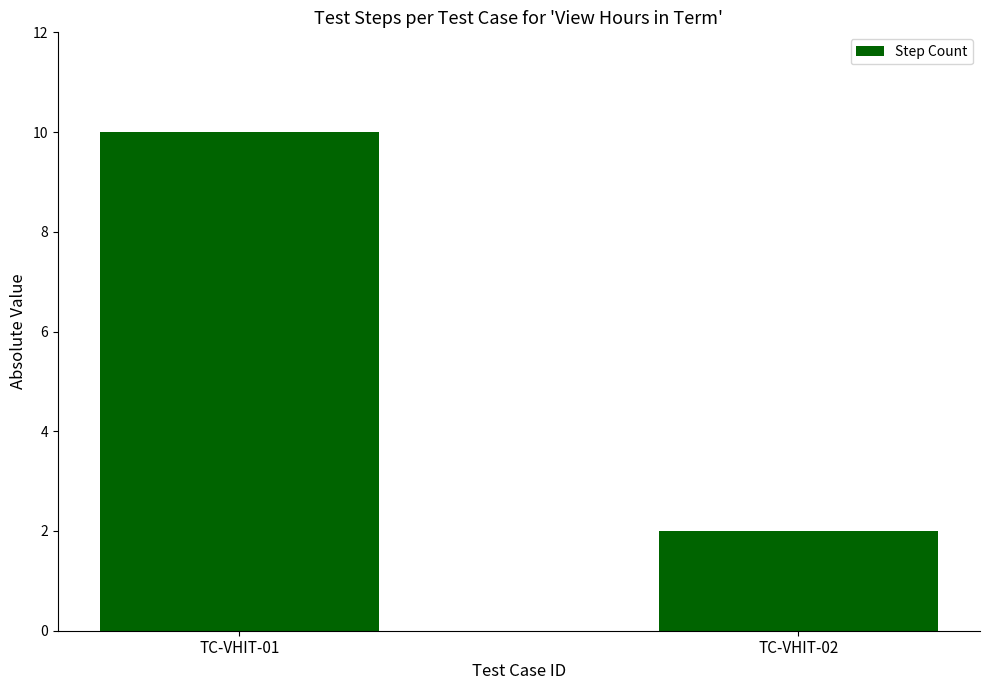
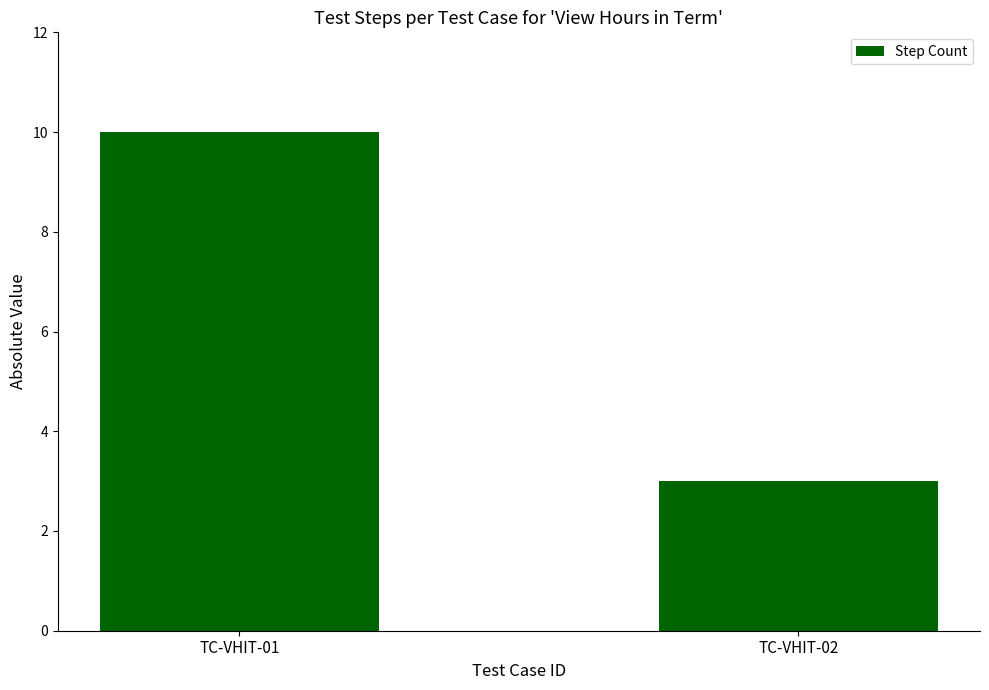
  {
    "TC-VHIT-01": 10,
-   "TC-VHIT-02": 2
+   "TC-VHIT-02": 3
  }
